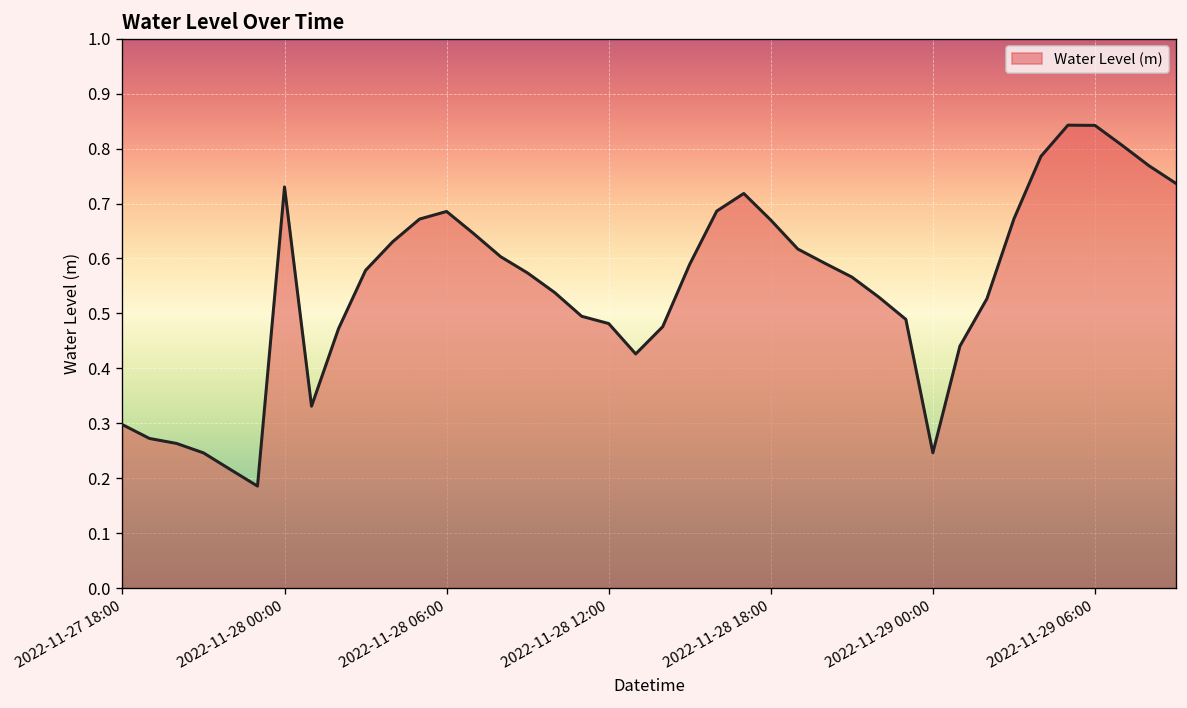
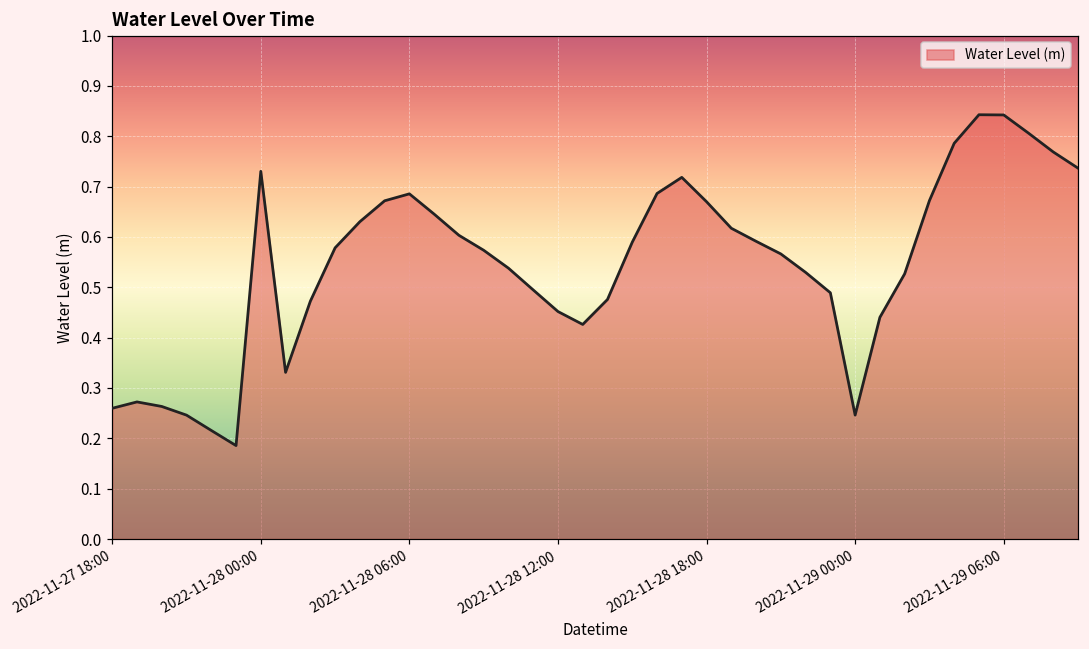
  {
-   "2022-11-27 18:00": 0.30,
+   "2022-11-27 18:00": 0.26,
    "2022-11-28 00:00": 0.73,
    "2022-11-28 06:00": 0.69,
-   "2022-11-28 12:00": 0.48,
+   "2022-11-28 12:00": 0.45,
    "2022-11-28 18:00": 0.67,
    "2022-11-29 00:00": 0.25,
    "2022-11-29 06:00": 0.84
  }
